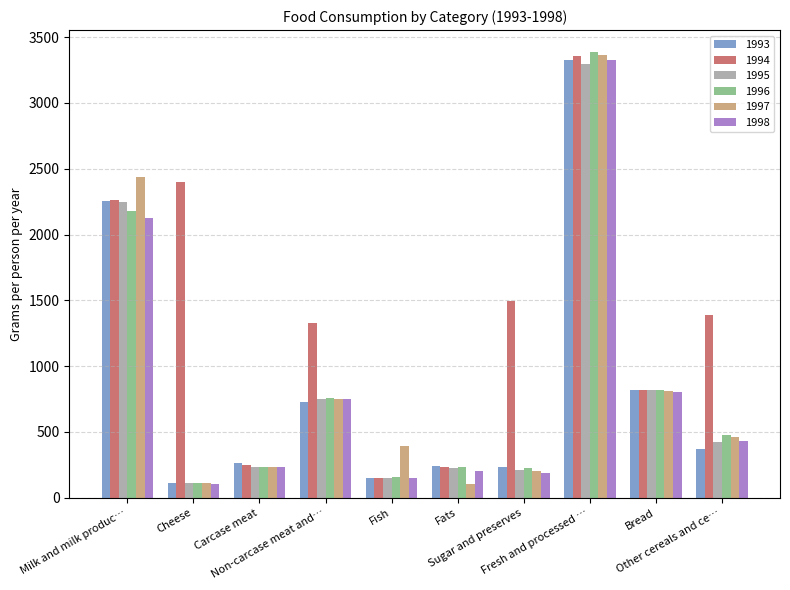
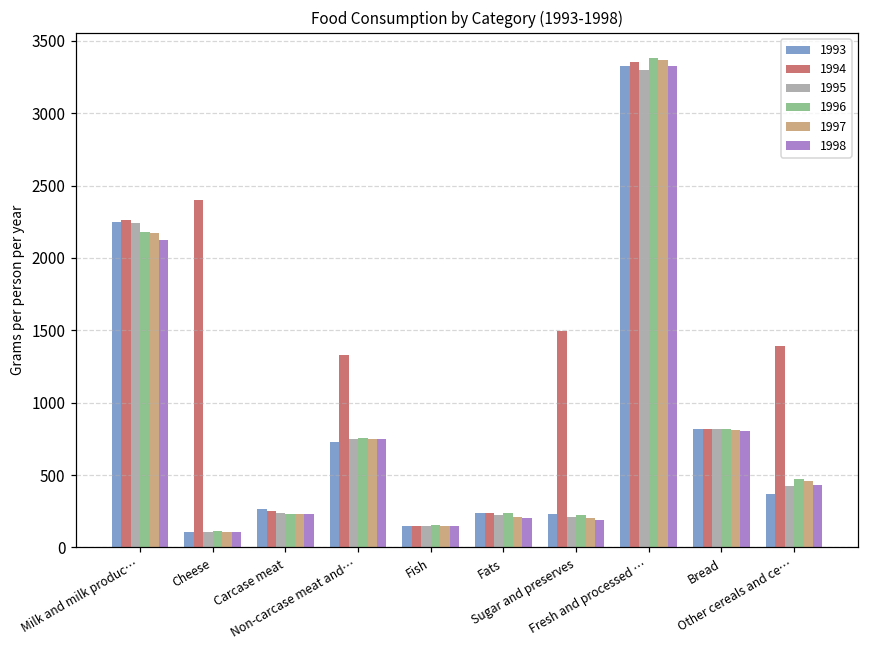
  {
    "1994": {
      "Milk and milk produc…": 2270,
      "Cheese": 2400,
      "Carcase meat": 250,
      "Non-carcase meat and…": 1330,
      "Fish": 150,
      "Fats": 240,
      "Sugar and preserves": 1490,
      "Fresh and processed …": 3360,
      "Bread": 820,
      "Other cereals and ce…": 1390
    },
    "1997": {
-     "Milk and milk produc…": 2440,
+     "Milk and milk produc…": 2170,
      "Cheese": 110,
      "Carcase meat": 230,
      "Non-carcase meat and…": 750,
-     "Fish": 390,
-     "Fats": 100,
+     "Fish": 150,
+     "Fats": 210,
      "Sugar and preserves": 200,
      "Fresh and processed …": 3370,
      "Bread": 810,
      "Other cereals and ce…": 460
    }
  }
